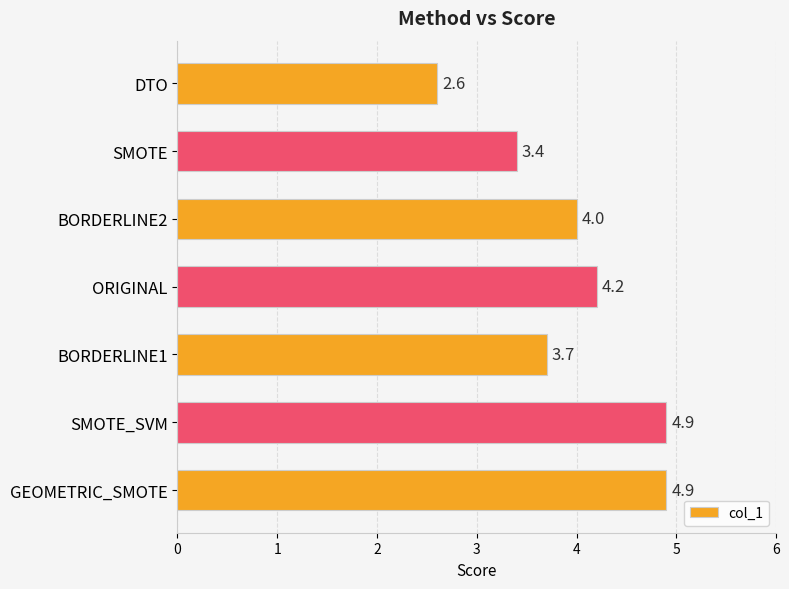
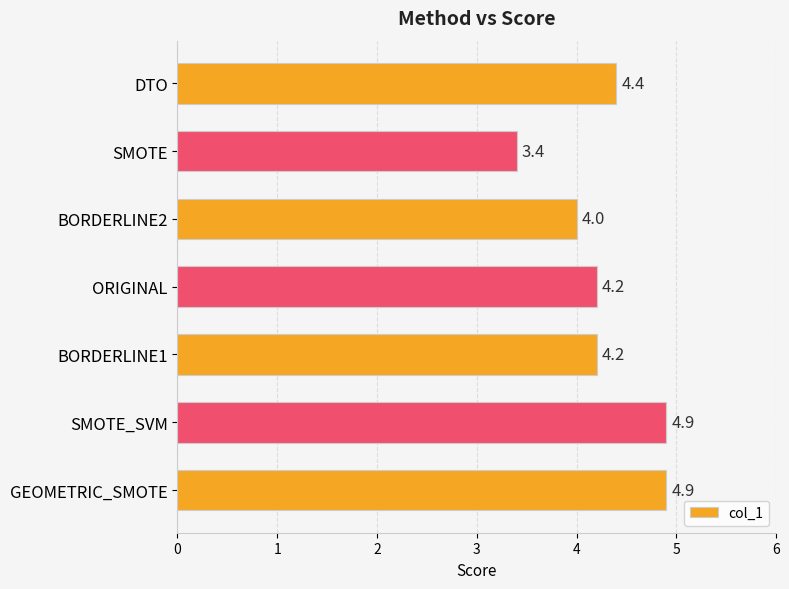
  {
-   "DTO": 2.6,
+   "DTO": 4.4,
    "SMOTE": 3.4,
    "BORDERLINE2": 4.0,
    "ORIGINAL": 4.2,
-   "BORDERLINE1": 3.7,
+   "BORDERLINE1": 4.2,
    "SMOTE_SVM": 4.9,
    "GEOMETRIC_SMOTE": 4.9
  }
